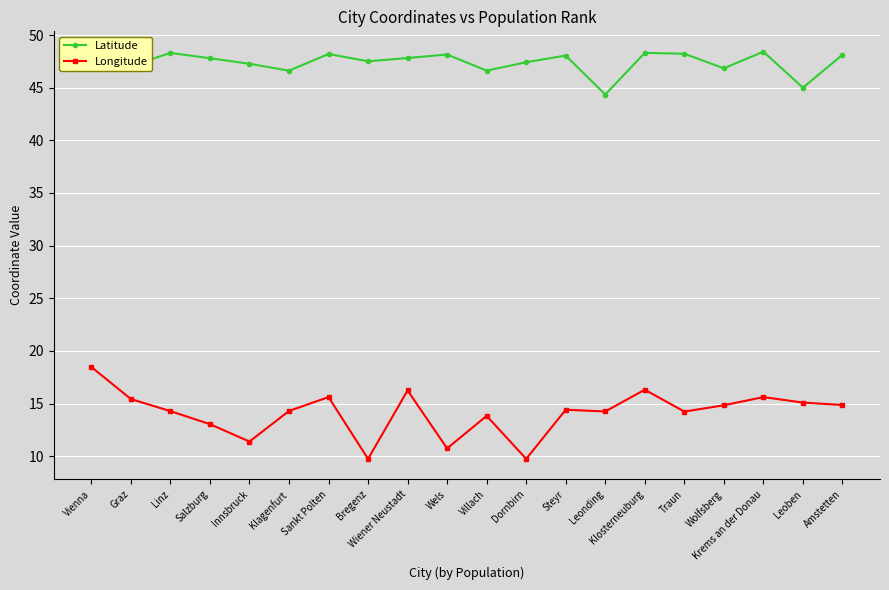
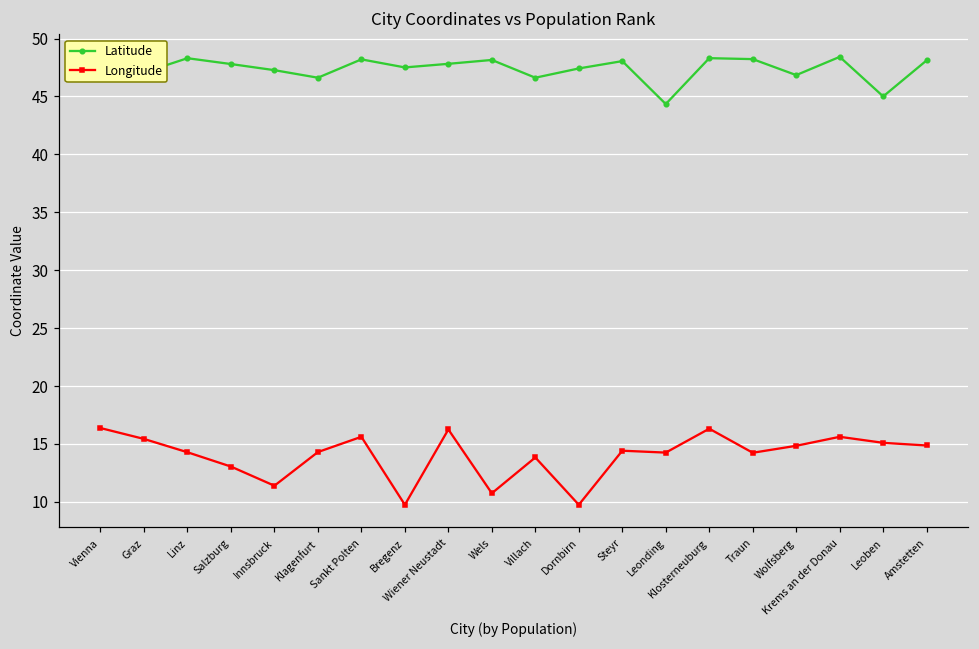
  {
    "Latitude": {
      "Linz": 48.3,
      "Salzburg": 47.8,
      "Innsbruck": 47.3,
      "Klagenfurt": 46.6,
      "Sankt Polten": 48.2,
      "Bregenz": 47.5,
      "Wiener Neustadt": 47.8,
      "Wels": 48.2,
      "Villach": 46.6,
      "Dornbirn": 47.4,
      "Steyr": 48.1,
      "Leonding": 44.3,
      "Klosterneuburg": 48.3,
      "Traun": 48.2,
      "Wolfsberg": 46.8,
      "Krems an der Donau": 48.4,
      "Leoben": 45.0,
      "Amstetten": 48.1
    },
    "Longitude": {
-     "Vienna": 18.5,
+     "Vienna": 16.4,
      "Graz": 15.4,
      "Linz": 14.3,
      "Salzburg": 13.0,
      "Innsbruck": 11.4,
      "Klagenfurt": 14.3,
      "Sankt Polten": 15.6,
      "Bregenz": 9.7,
      "Wiener Neustadt": 16.3,
      "Wels": 10.7,
      "Villach": 13.8,
      "Dornbirn": 9.8,
      "Steyr": 14.4,
      "Leonding": 14.3,
      "Klosterneuburg": 16.3,
      "Traun": 14.2,
      "Wolfsberg": 14.8,
      "Krems an der Donau": 15.6,
      "Leoben": 15.1,
      "Amstetten": 14.9
    }
  }
